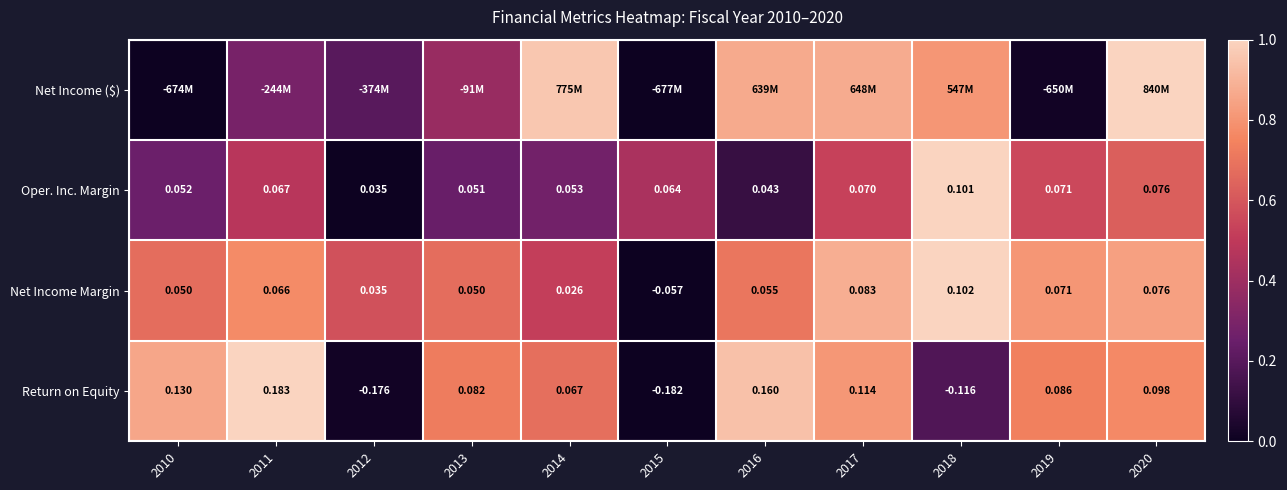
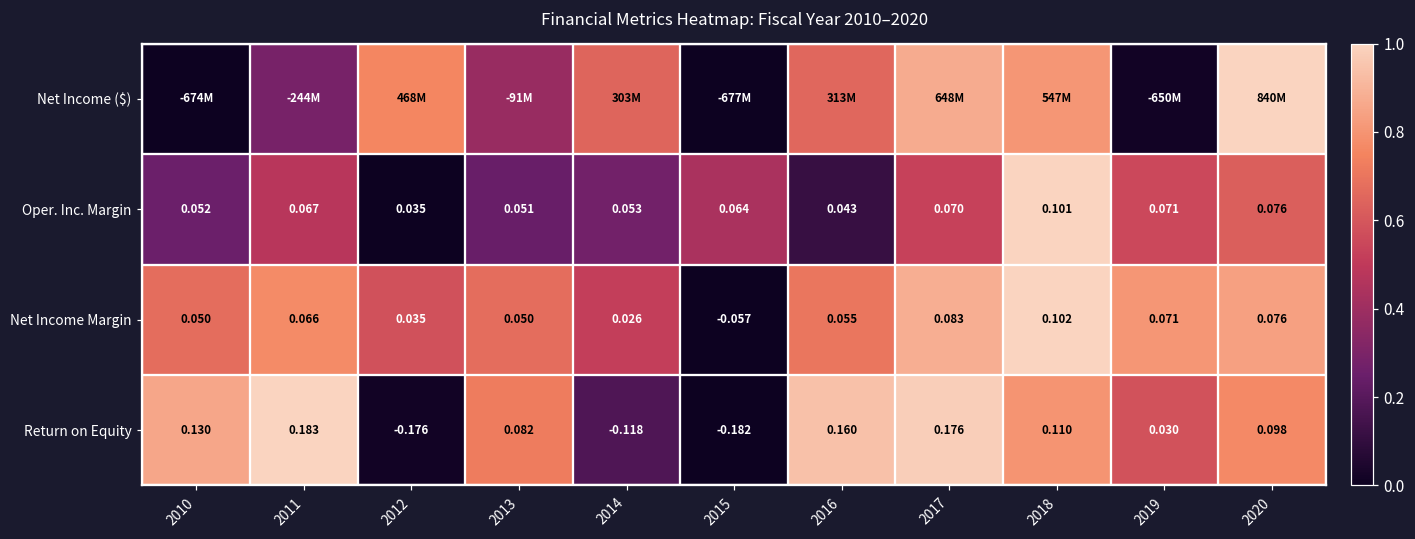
  {
    "Net Income ($)": {
      "2010": "-674M",
      "2011": "-244M",
-     "2012": "-374M",
+     "2012": "468M",
      "2013": "-91M",
-     "2014": "775M",
+     "2014": "303M",
      "2015": "-677M",
-     "2016": "639M",
+     "2016": "313M",
      "2017": "648M",
      "2018": "547M",
      "2019": "-650M",
      "2020": "840M"
    },
    "Oper. Inc. Margin": {
      "2010": "0.052",
      "2011": "0.067",
      "2012": "0.035",
      "2013": "0.051",
      "2014": "0.053",
      "2015": "0.064",
      "2016": "0.043",
      "2017": "0.070",
      "2018": "0.101",
      "2019": "0.071",
      "2020": "0.076"
    },
    "Net Income Margin": {
      "2010": "0.050",
      "2011": "0.066",
      "2012": "0.035",
      "2013": "0.050",
      "2014": "0.026",
      "2015": "-0.057",
      "2016": "0.055",
      "2017": "0.083",
      "2018": "0.102",
      "2019": "0.071",
      "2020": "0.076"
    },
    "Return on Equity": {
      "2010": "0.130",
      "2011": "0.183",
      "2012": "-0.176",
      "2013": "0.082",
-     "2014": "0.067",
+     "2014": "-0.118",
      "2015": "-0.182",
      "2016": "0.160",
-     "2017": "0.114",
-     "2018": "-0.116",
-     "2019": "0.086",
+     "2017": "0.176",
+     "2018": "0.110",
+     "2019": "0.030",
      "2020": "0.098"
    }
  }
